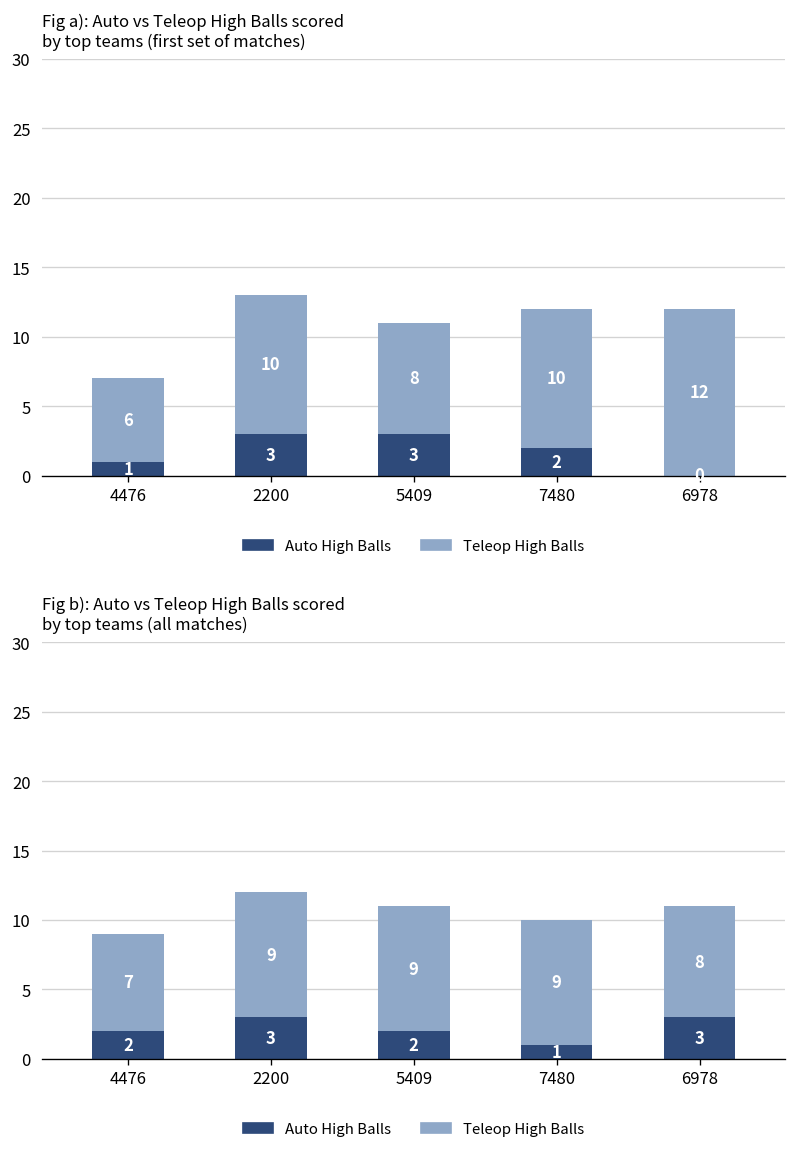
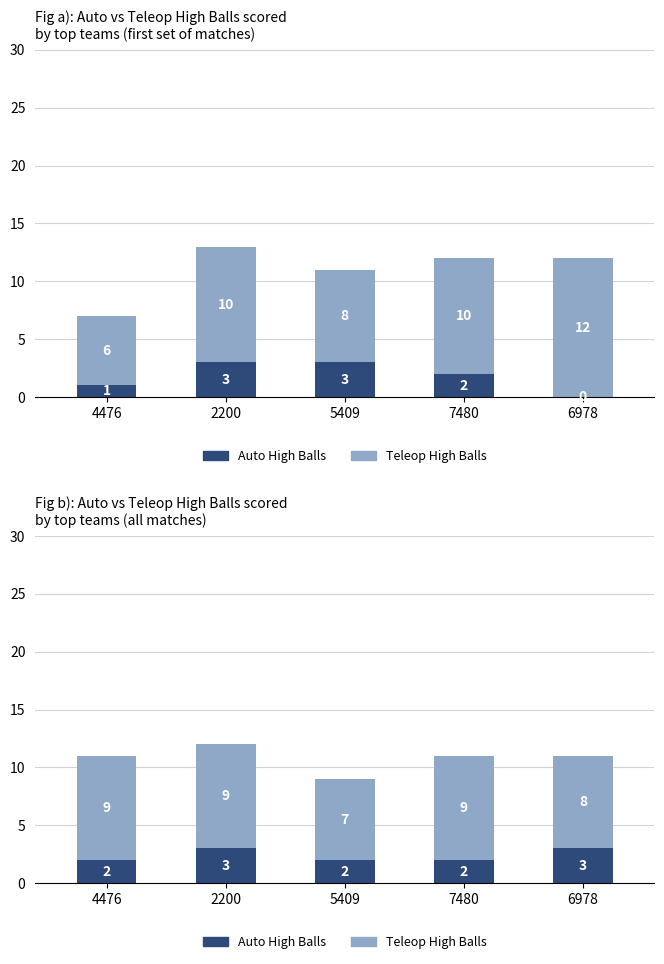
  {
    "Fig a): Auto vs Teleop High Balls scored by top teams (first set of matches)": {
      "Auto High Balls": {
        "4476": 1,
        "2200": 3,
        "5409": 3,
        "7480": 2,
        "6978": 0
      },
      "Teleop High Balls": {
        "4476": 6,
        "2200": 10,
        "5409": 8,
        "7480": 10,
        "6978": 12
      }
    },
    "Fig b): Auto vs Teleop High Balls scored by top teams (all matches)": {
      "Auto High Balls": {
        "4476": 2,
        "2200": 3,
        "5409": 2,
-       "7480": 1,
+       "7480": 2,
        "6978": 3
      },
      "Teleop High Balls": {
-       "4476": 7,
+       "4476": 9,
        "2200": 9,
-       "5409": 9,
+       "5409": 7,
        "7480": 9,
        "6978": 8
      }
    }
  }
